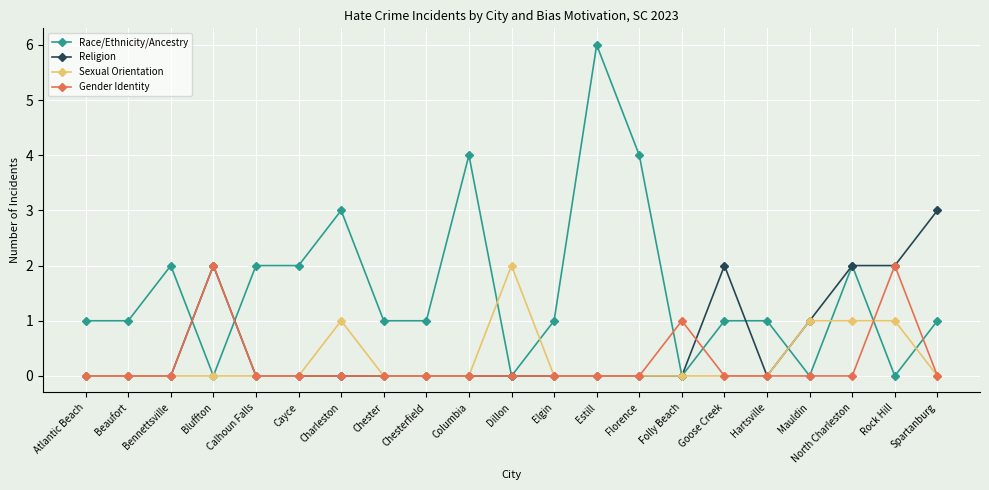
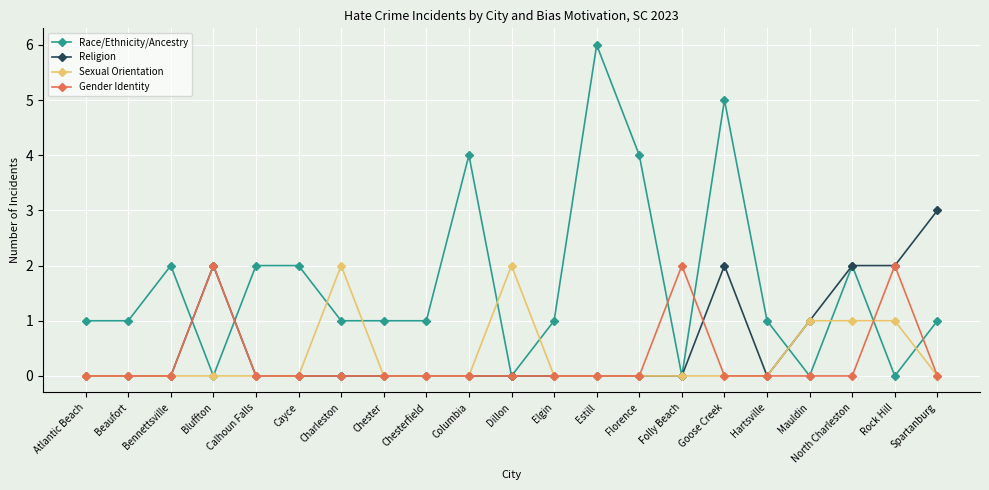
  {
    "Race/Ethnicity/Ancestry": {
      "Atlantic Beach": 1,
      "Beaufort": 1,
      "Bennettsville": 2,
      "Calhoun Falls": 2,
      "Cayce": 2,
-     "Charleston": 3,
+     "Charleston": 1,
      "Chester": 1,
      "Chesterfield": 1,
      "Columbia": 4,
      "Elgin": 1,
      "Estill": 6,
      "Florence": 4,
-     "Goose Creek": 1,
+     "Goose Creek": 5,
      "Hartsville": 1,
      "Rock Hill": 0,
      "Spartanburg": 1
    },
    "Religion": {
      "Goose Creek": 2,
      "Spartanburg": 3
    },
    "Sexual Orientation": {
-     "Charleston": 1,
+     "Charleston": 2,
      "Dillon": 2,
      "North Charleston": 1,
      "Rock Hill": 1
    },
    "Gender Identity": {
-     "Folly Beach": 1,
+     "Folly Beach": 2,
      "North Charleston": 0
    }
  }
